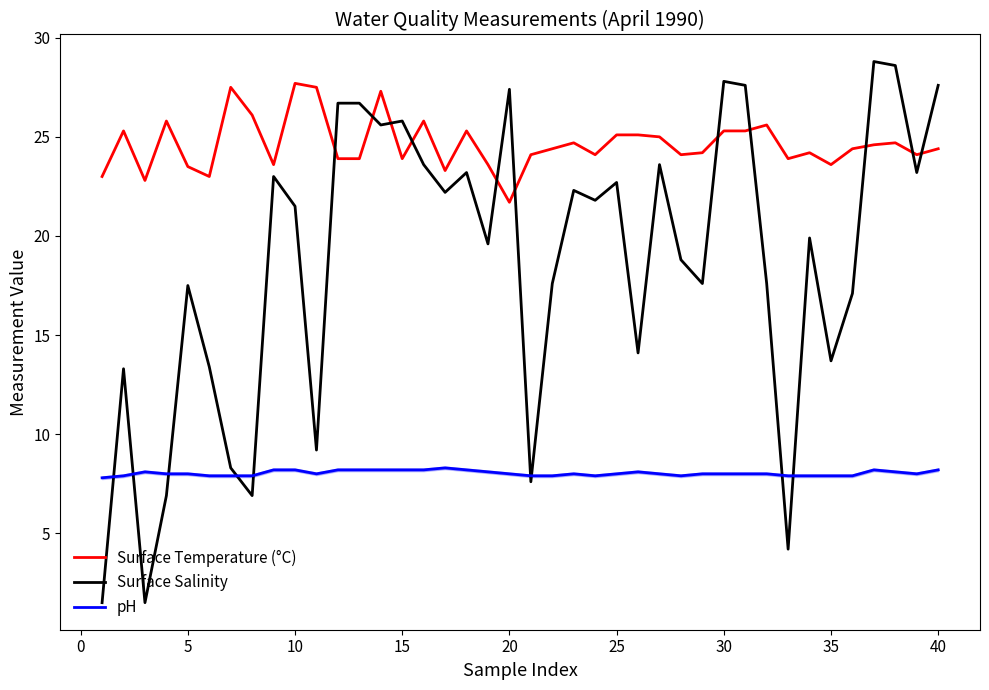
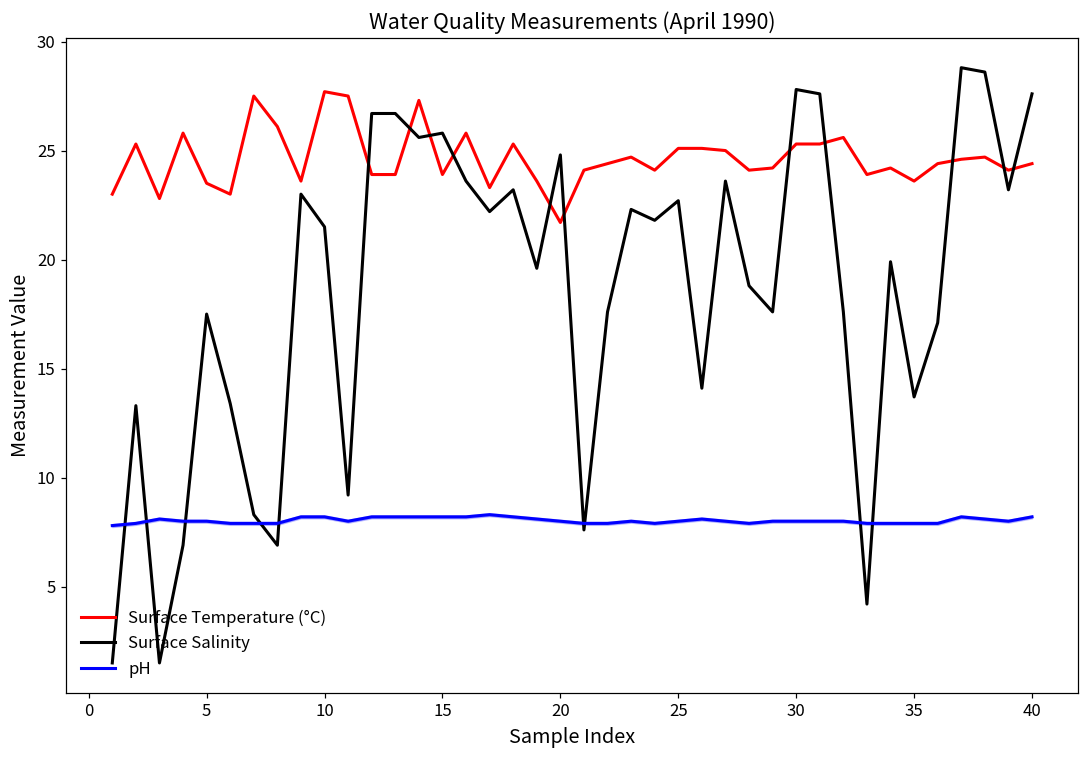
  {
    "Surface Temperature (°C)": {
      "5": 23.5,
      "10": 27.7,
      "15": 23.9,
      "20": 21.7,
      "25": 25.1,
      "30": 25.3,
      "35": 23.6,
      "40": 24.4
    },
    "Surface Salinity": {
      "5": 17.5,
      "10": 21.5,
      "15": 25.8,
-     "20": 27.4,
+     "20": 24.8,
      "25": 22.7,
      "30": 27.8,
      "35": 13.7,
      "40": 27.6
    }
  }
